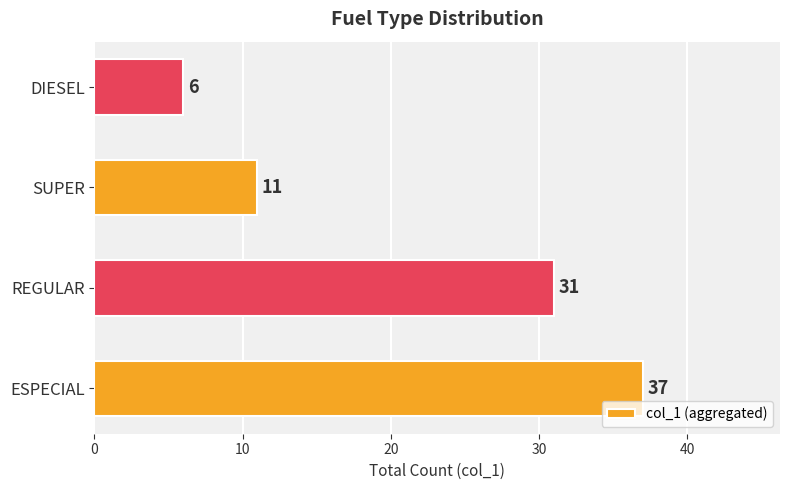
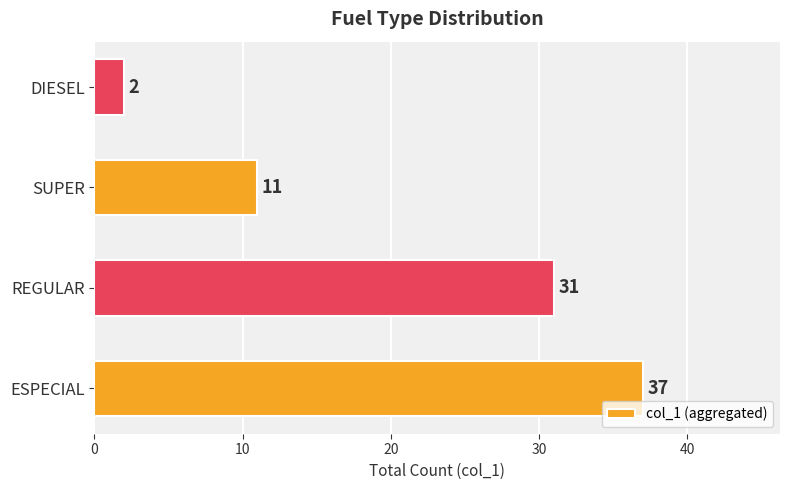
  {
-   "DIESEL": 6,
+   "DIESEL": 2,
    "SUPER": 11,
    "REGULAR": 31,
    "ESPECIAL": 37
  }
